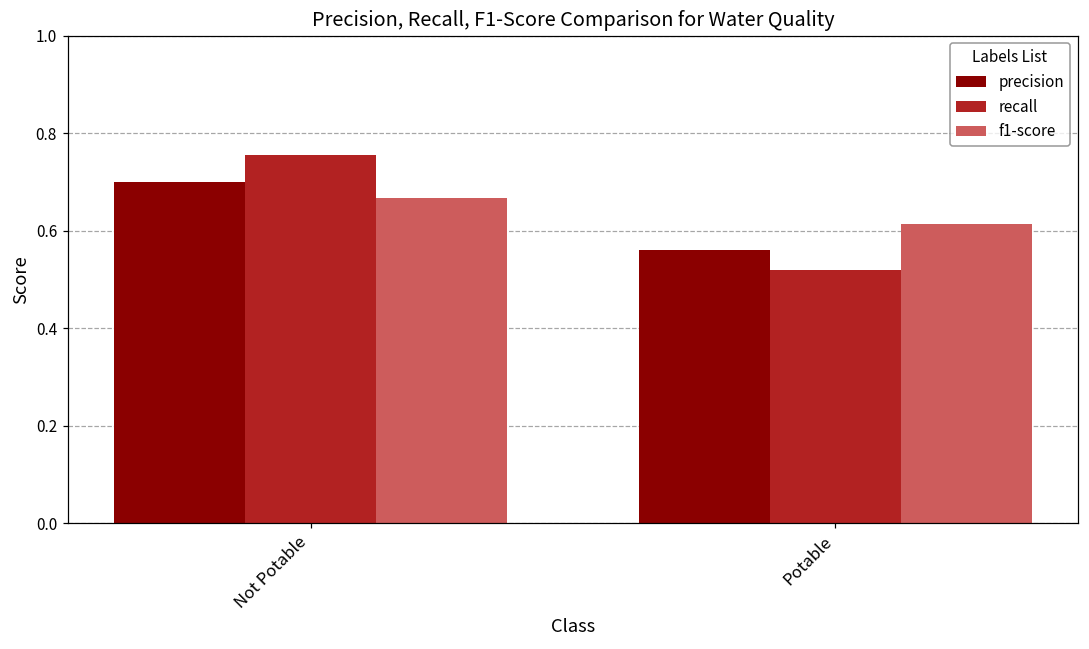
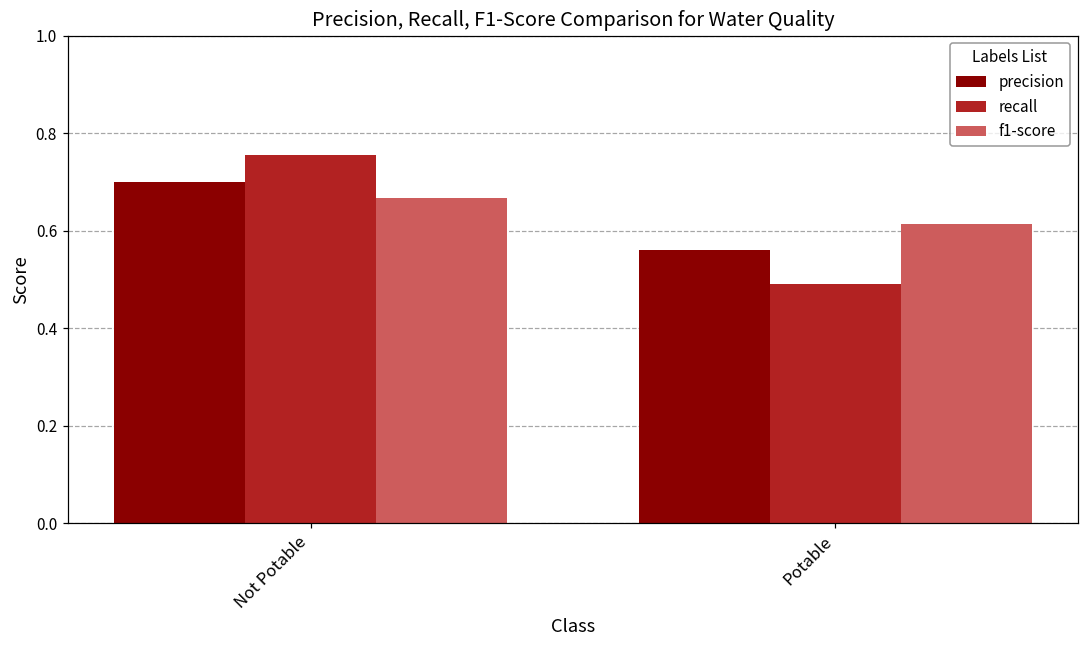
  {
    "precision": {
      "Not Potable": 0.70,
      "Potable": 0.56
    },
    "recall": {
      "Not Potable": 0.76,
-     "Potable": 0.52
+     "Potable": 0.49
    },
    "f1-score": {
      "Not Potable": 0.67,
      "Potable": 0.61
    }
  }
